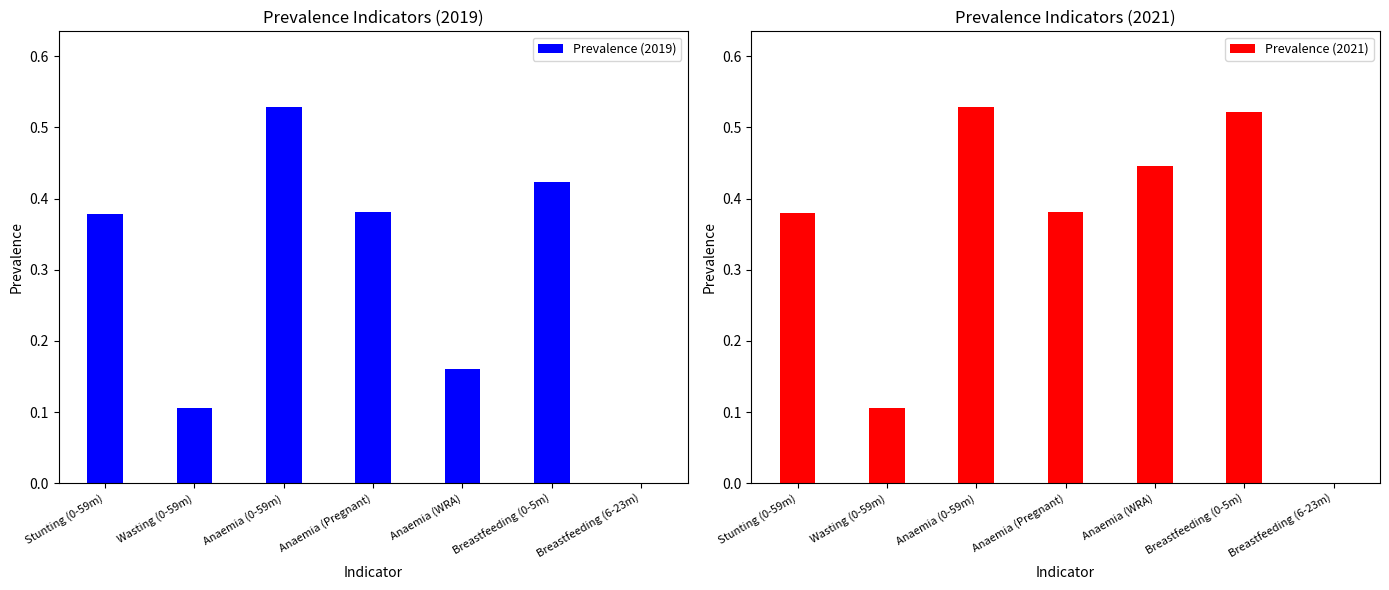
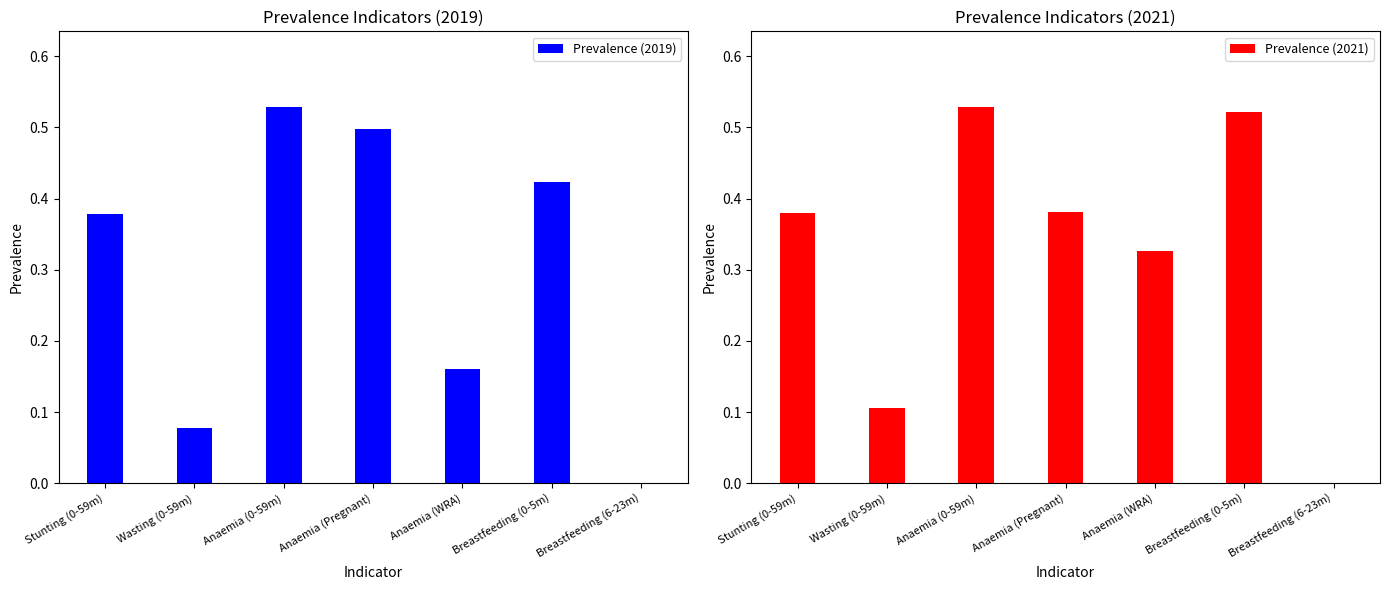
  {
    "Prevalence Indicators (2019)": {
      "Stunting (0-59m)": 0.38,
-     "Wasting (0-59m)": 0.11,
+     "Wasting (0-59m)": 0.08,
      "Anaemia (0-59m)": 0.53,
-     "Anaemia (Pregnant)": 0.38,
+     "Anaemia (Pregnant)": 0.50,
      "Anaemia (WRA)": 0.16,
      "Breastfeeding (0-5m)": 0.42,
      "Breastfeeding (6-23m)": 0.00
    },
    "Prevalence Indicators (2021)": {
      "Stunting (0-59m)": 0.38,
      "Wasting (0-59m)": 0.11,
      "Anaemia (0-59m)": 0.53,
      "Anaemia (Pregnant)": 0.38,
-     "Anaemia (WRA)": 0.45,
+     "Anaemia (WRA)": 0.33,
      "Breastfeeding (0-5m)": 0.52,
      "Breastfeeding (6-23m)": 0.00
    }
  }
